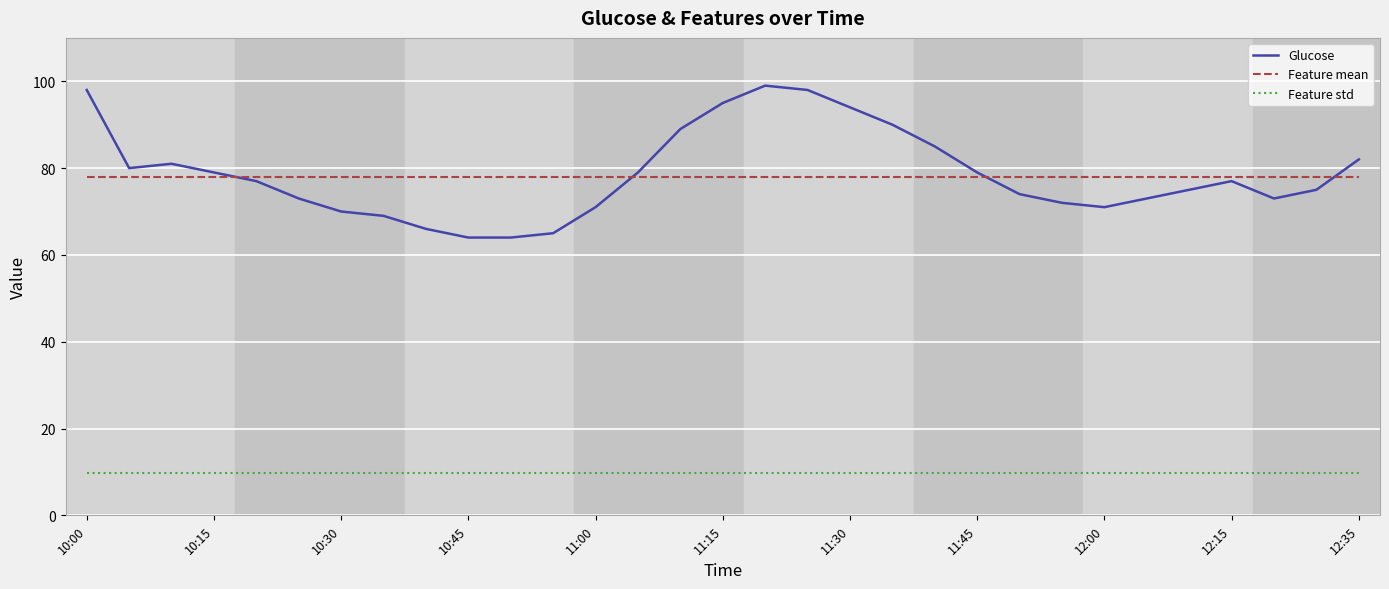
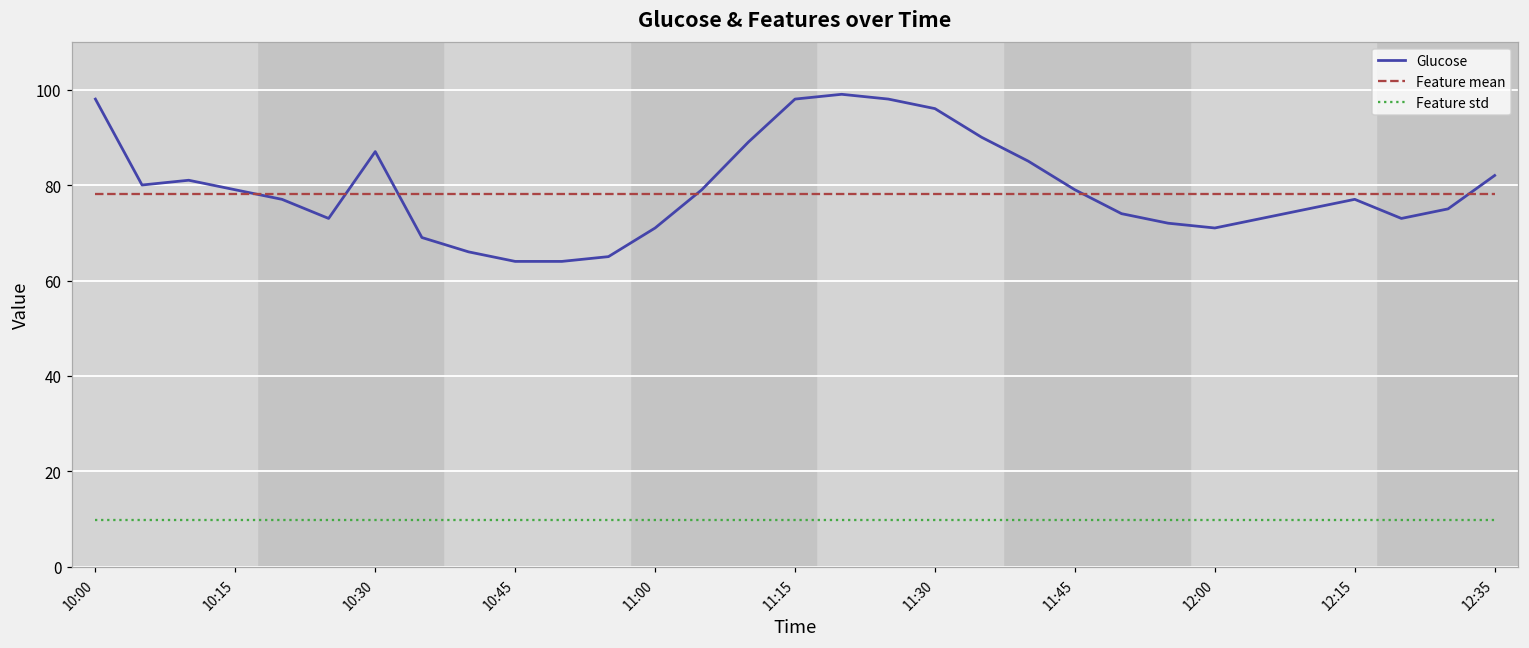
  {
    "Glucose": {
      "10:00": 98,
      "10:15": 79,
-     "10:30": 70,
+     "10:30": 87,
      "10:45": 64,
      "11:00": 71,
-     "11:15": 95,
-     "11:30": 94,
+     "11:15": 98,
+     "11:30": 96,
      "11:45": 79,
      "12:00": 71,
      "12:15": 77,
      "12:35": 82
    },
    "Feature mean": {
      "10:00": 78,
      "10:15": 78,
      "10:30": 78,
      "10:45": 78,
      "11:00": 78,
      "11:15": 78,
      "11:30": 78,
      "11:45": 78,
      "12:00": 78,
      "12:15": 78,
      "12:35": 78
    },
    "Feature std": {
      "10:00": 10,
      "10:15": 10,
      "10:30": 10,
      "10:45": 10,
      "11:00": 10,
      "11:15": 10,
      "11:30": 10,
      "11:45": 10,
      "12:00": 10,
      "12:15": 10,
      "12:35": 10
    }
  }
